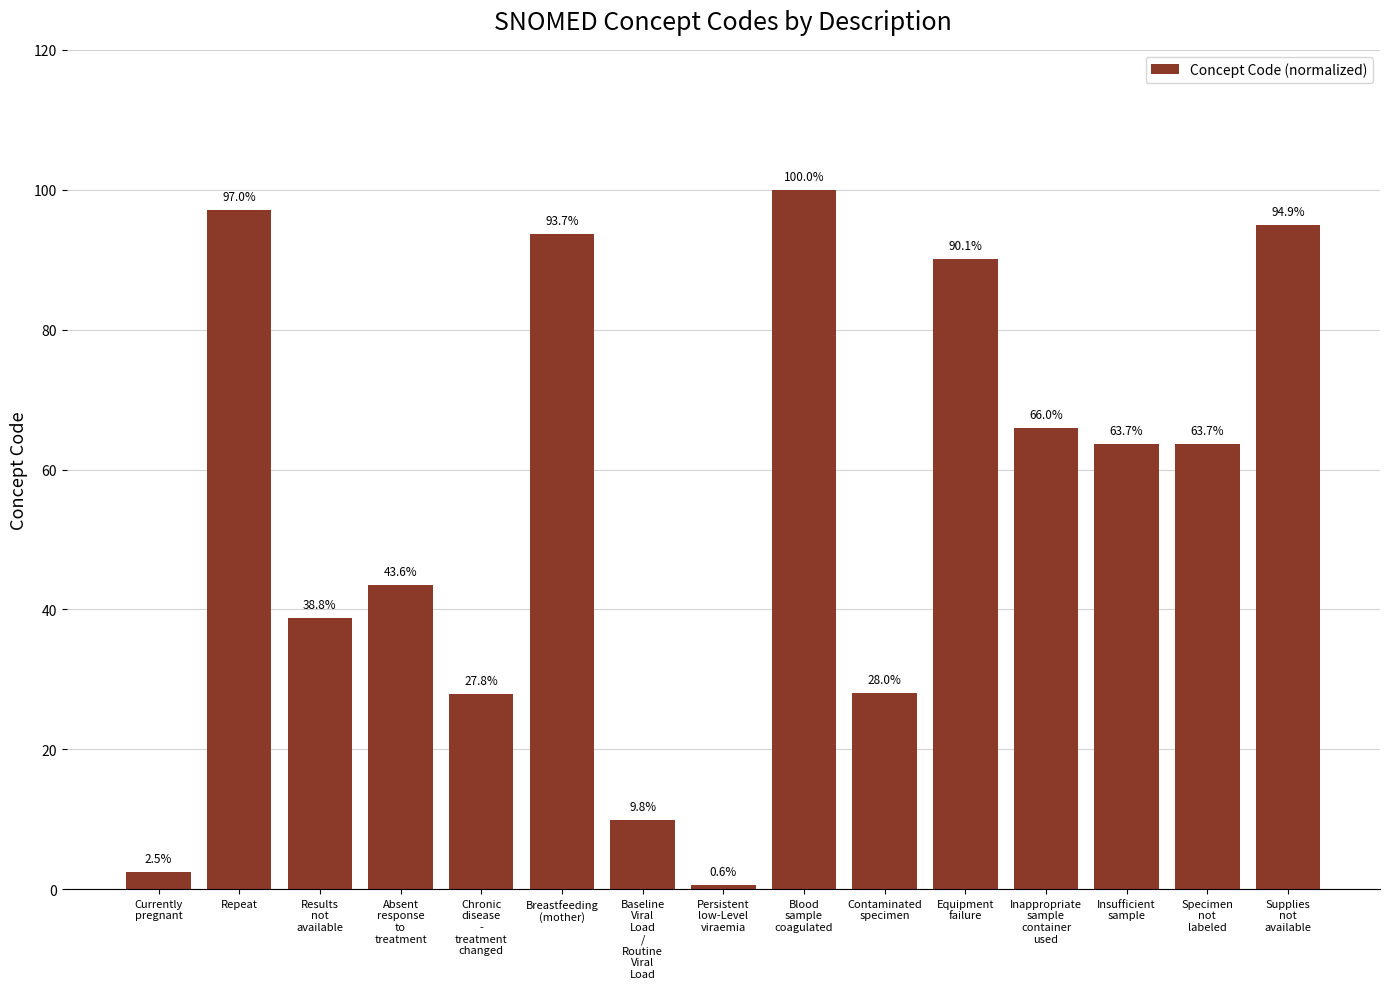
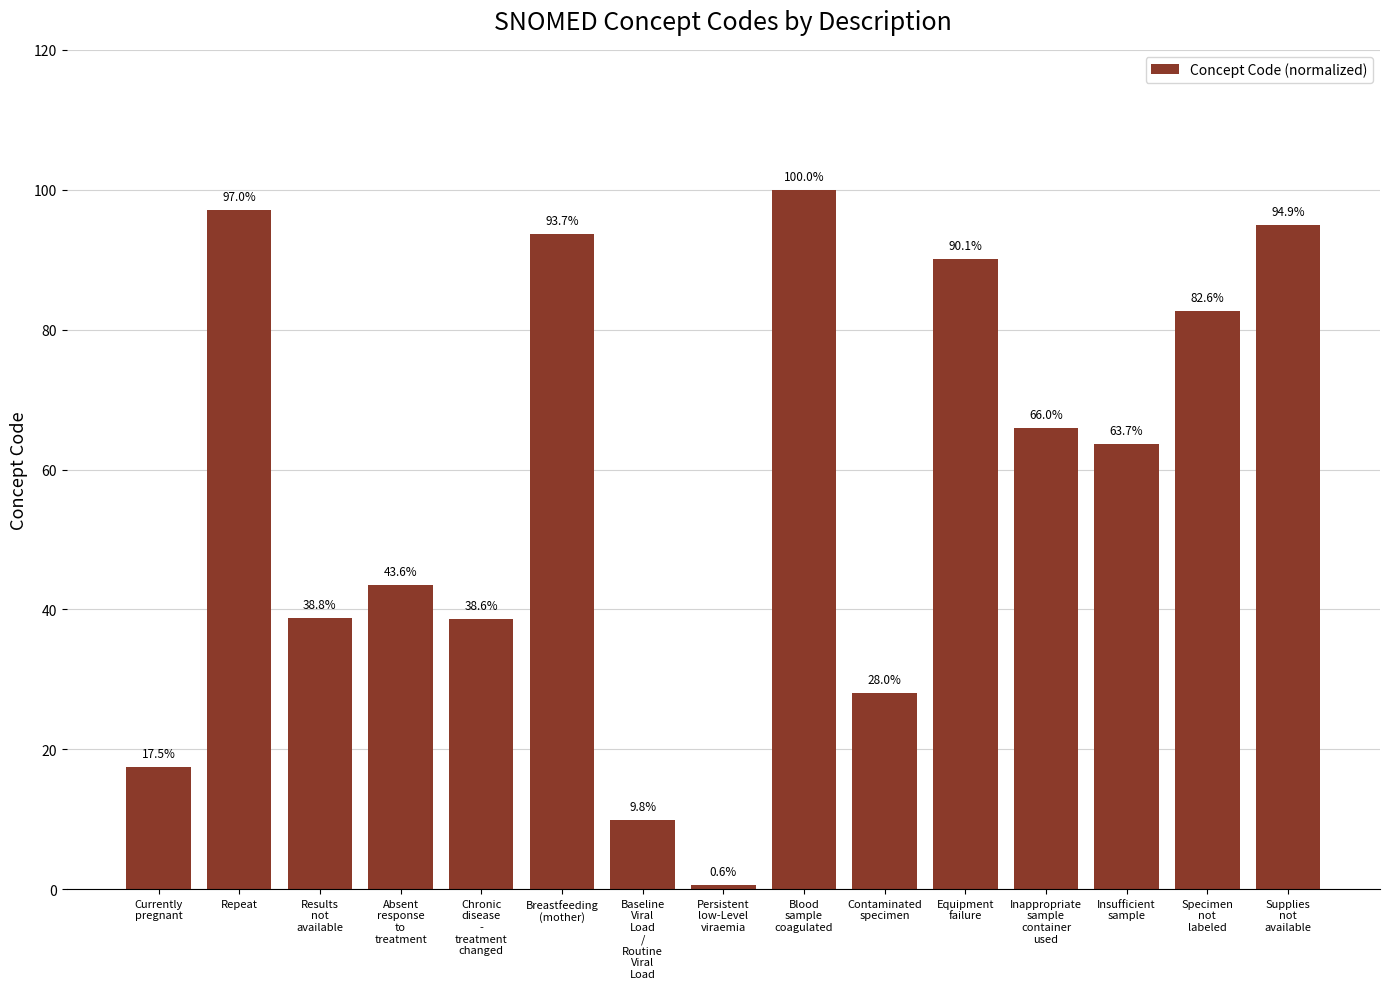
  {
-   "Currently pregnant": "2.5%",
+   "Currently pregnant": "17.5%",
    "Repeat": "97.0%",
    "Results not available": "38.8%",
    "Absent response to treatment": "43.6%",
-   "Chronic disease - treatment changed": "27.8%",
+   "Chronic disease - treatment changed": "38.6%",
    "Breastfeeding (mother)": "93.7%",
    "Baseline Viral Load / Routine Viral Load": "9.8%",
    "Persistent low-Level viraemia": "0.6%",
    "Blood sample coagulated": "100.0%",
    "Contaminated specimen": "28.0%",
    "Equipment failure": "90.1%",
    "Inappropriate sample container used": "66.0%",
    "Insufficient sample": "63.7%",
-   "Specimen not labeled": "63.7%",
+   "Specimen not labeled": "82.6%",
    "Supplies not available": "94.9%"
  }
